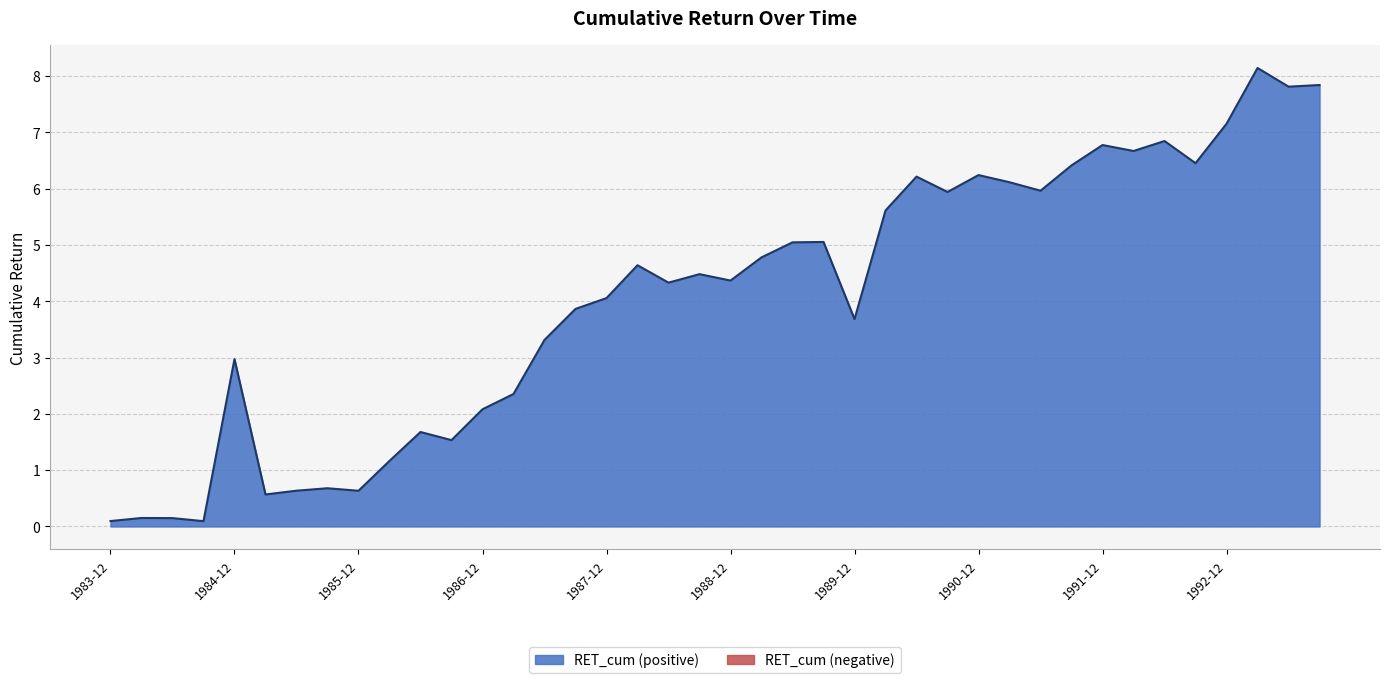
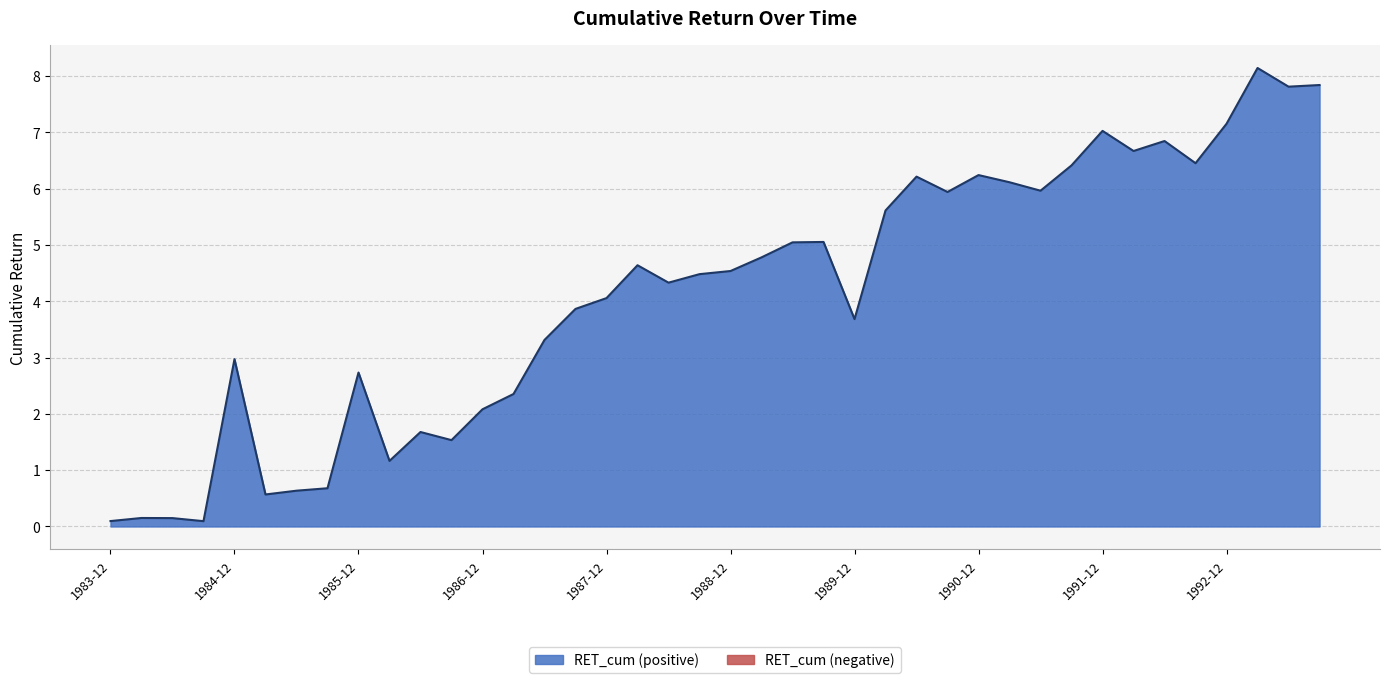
  {
    "1983-12": 0.1,
    "1984-12": 3.0,
-   "1985-12": 0.6,
+   "1985-12": 2.7,
    "1986-12": 2.1,
    "1987-12": 4.1,
-   "1988-12": 4.4,
+   "1988-12": 4.5,
    "1989-12": 3.7,
    "1990-12": 6.2,
-   "1991-12": 6.8,
+   "1991-12": 7.0,
    "1992-12": 7.2
  }
